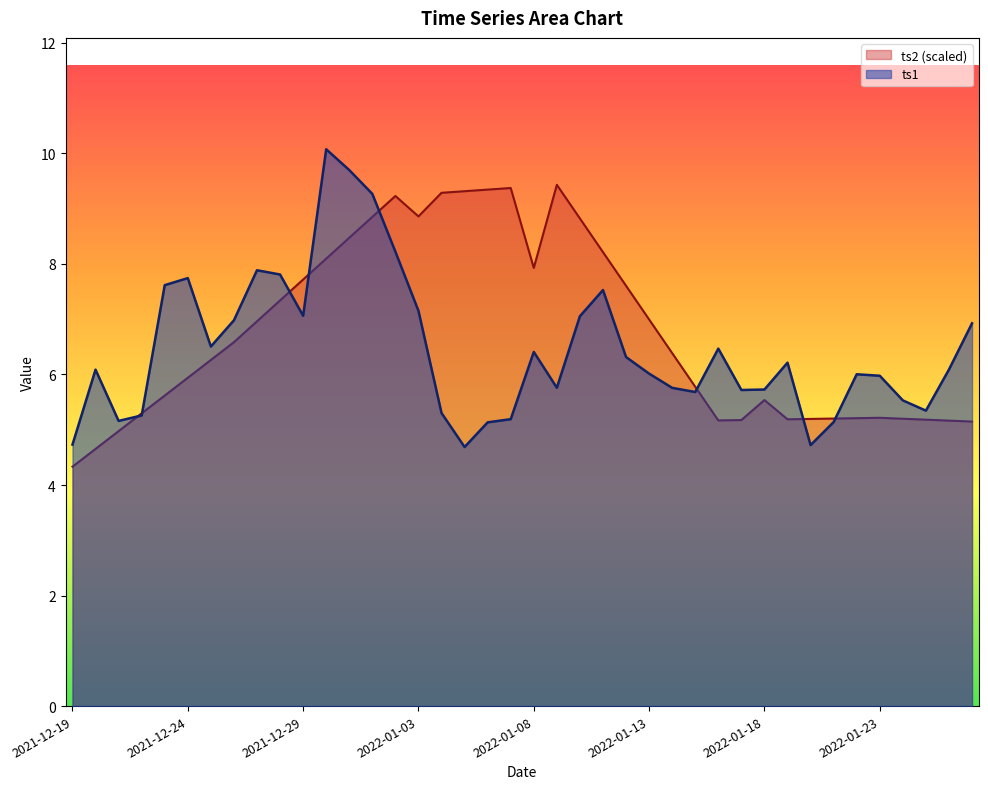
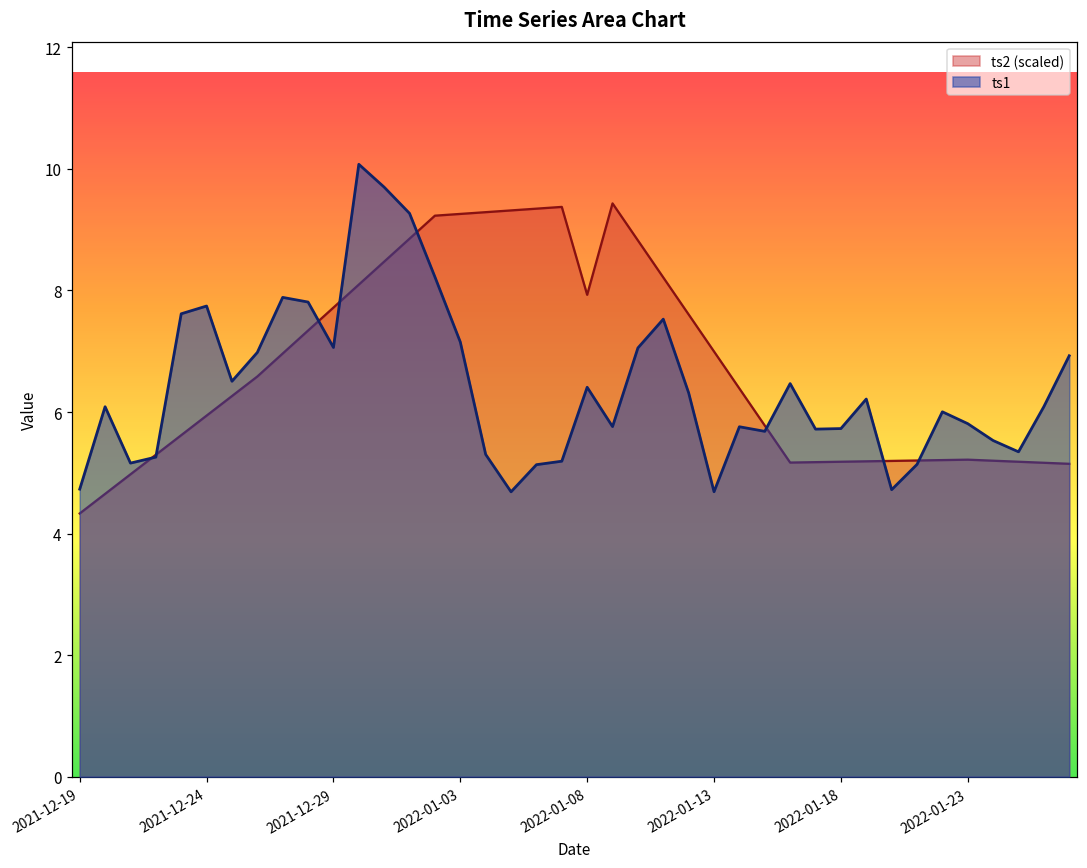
  {
    "ts2 (scaled)": {
      "2021-12-19": 4.3,
      "2021-12-24": 5.9,
      "2021-12-29": 7.7,
-     "2022-01-03": 8.9,
+     "2022-01-03": 9.3,
      "2022-01-08": 7.9,
      "2022-01-13": 7.0,
-     "2022-01-18": 5.5,
+     "2022-01-18": 5.2,
      "2022-01-23": 5.2
    },
    "ts1": {
      "2021-12-19": 4.7,
      "2021-12-24": 7.7,
      "2021-12-29": 7.1,
      "2022-01-03": 7.2,
      "2022-01-08": 6.4,
-     "2022-01-13": 6.0,
+     "2022-01-13": 4.7,
      "2022-01-18": 5.7,
-     "2022-01-23": 6.0
+     "2022-01-23": 5.8
    }
  }
